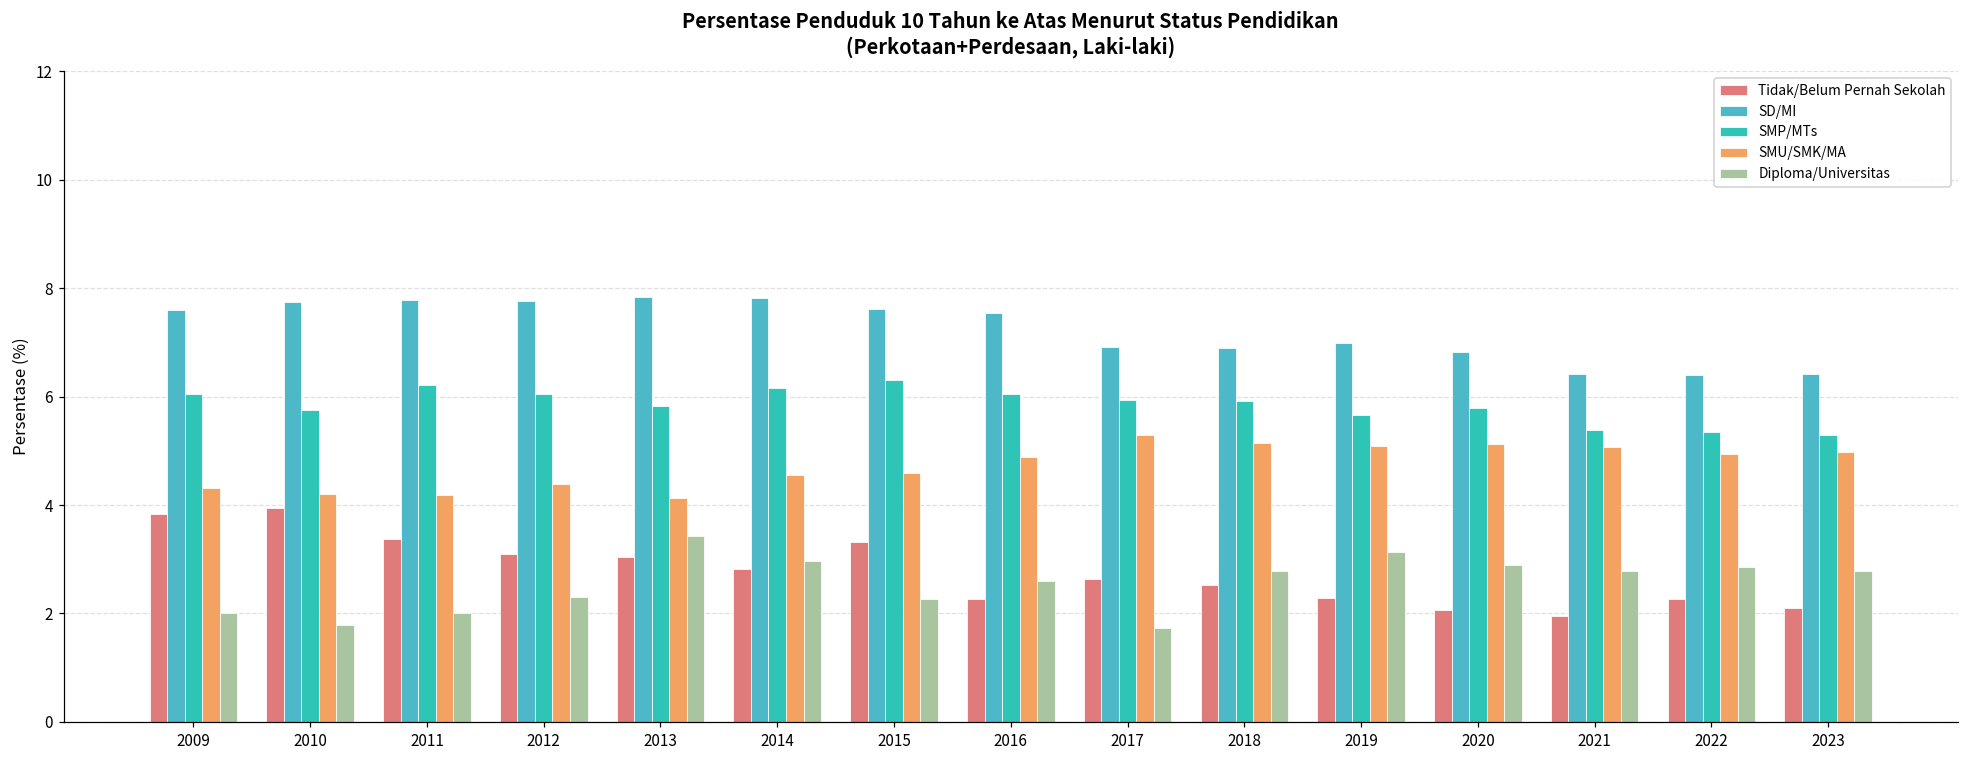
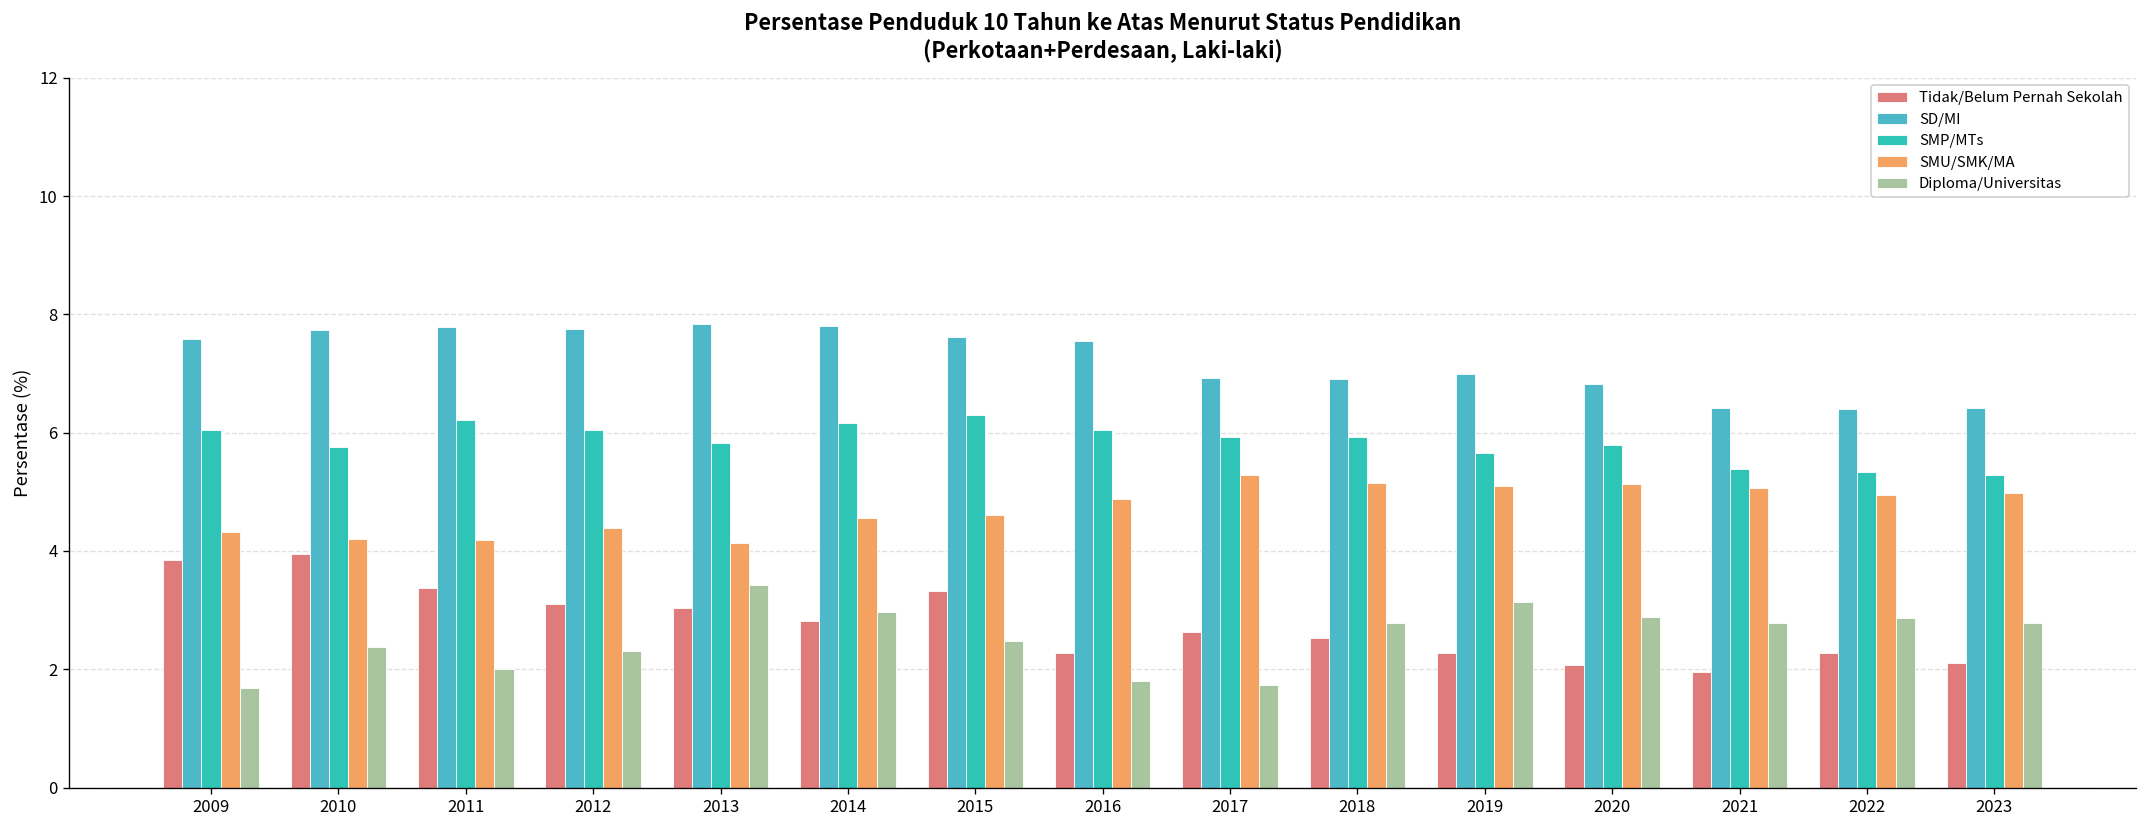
  {
    "Diploma/Universitas": {
-     "2009": 2.0,
-     "2010": 1.8,
+     "2009": 1.7,
+     "2010": 2.4,
      "2011": 2.0,
      "2012": 2.3,
      "2013": 3.4,
      "2014": 3.0,
-     "2015": 2.3,
-     "2016": 2.6,
+     "2015": 2.5,
+     "2016": 1.8,
      "2017": 1.7,
      "2018": 2.8,
      "2019": 3.1,
      "2020": 2.9,
      "2021": 2.8,
      "2022": 2.9,
      "2023": 2.8
    }
  }
